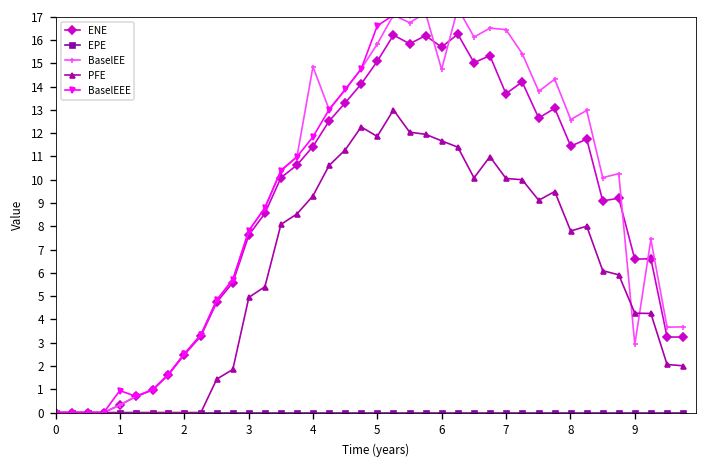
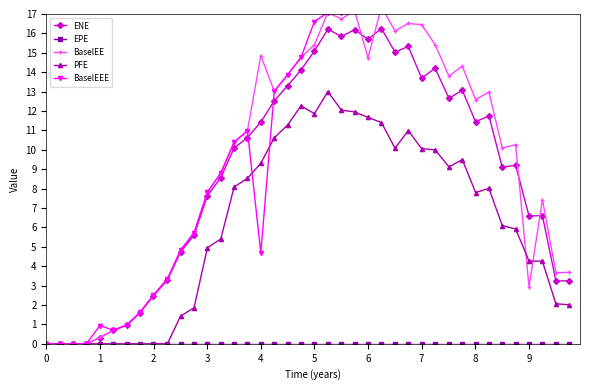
  {
    "BaselEE": {
      "4": 14.9,
-     "5": 15.8,
+     "5": 15.4,
      "6": 14.7,
      "7": 16.5,
      "9": 2.9
    },
    "BaselEEE": {
      "1": 0.9,
-     "4": 11.8,
+     "4": 4.7,
      "5": 16.6
    }
  }
